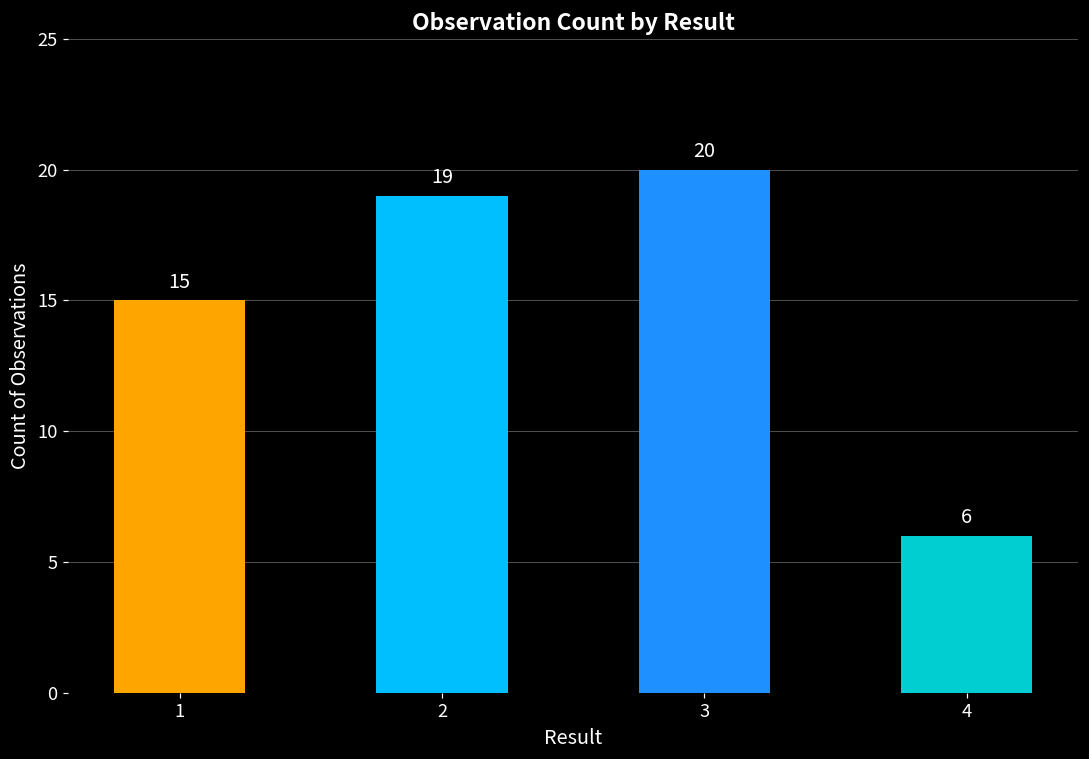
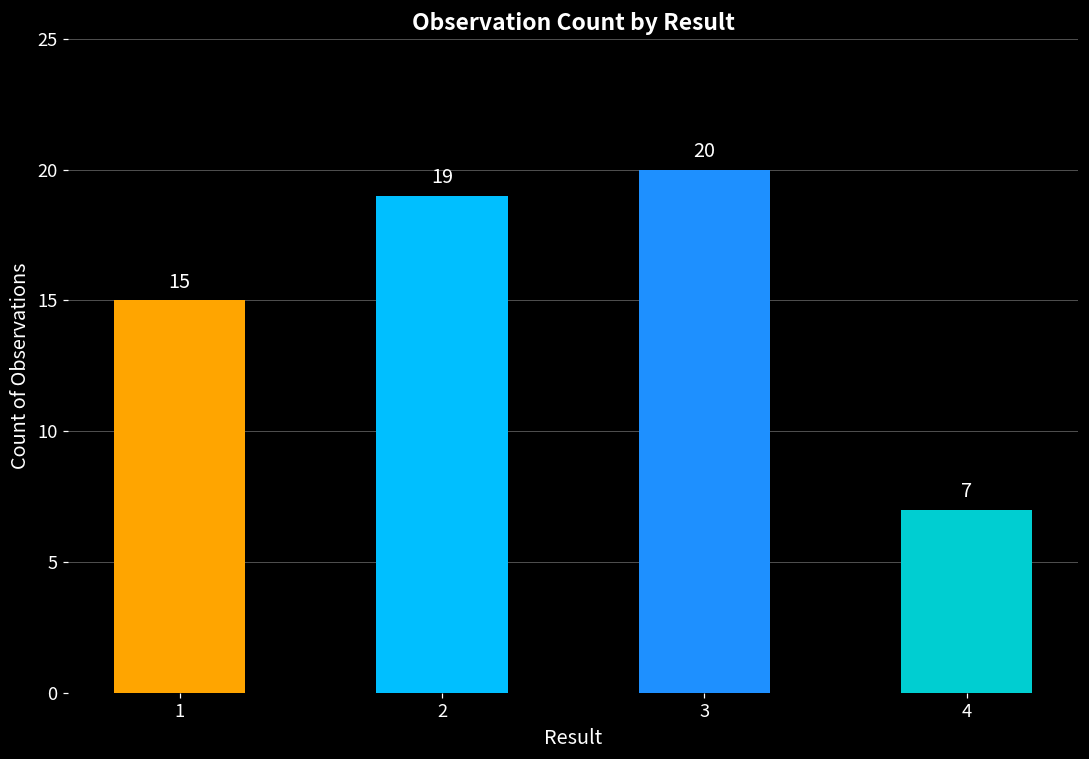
  {
    "1": 15,
    "2": 19,
    "3": 20,
-   "4": 6
+   "4": 7
  }
